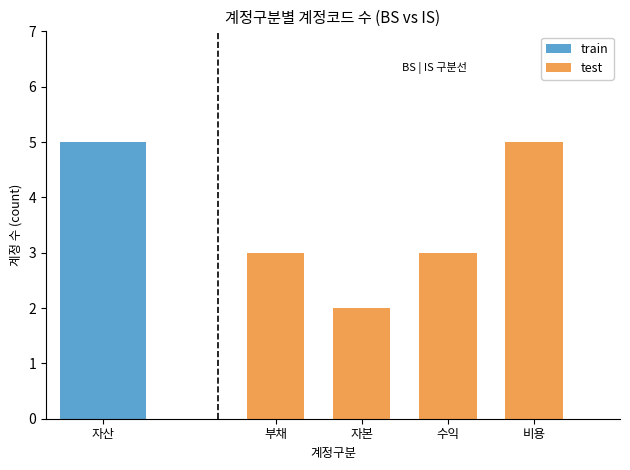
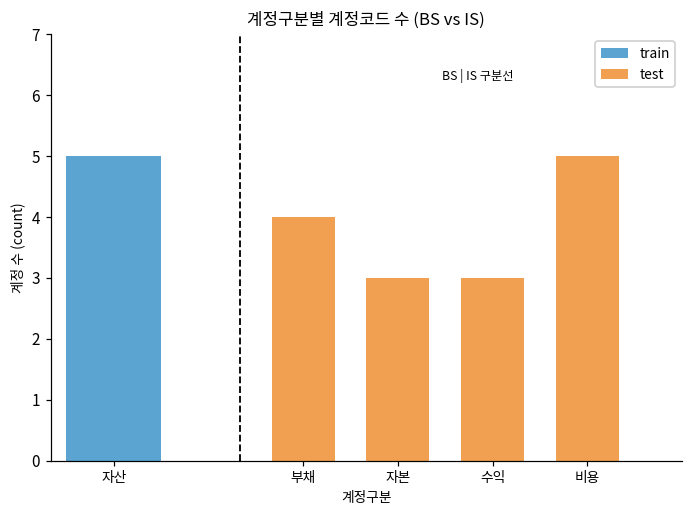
  {
    "train": {
      "자산": 5
    },
    "test": {
-     "부채": 3,
-     "자본": 2,
+     "부채": 4,
+     "자본": 3,
      "수익": 3,
      "비용": 5
    }
  }
